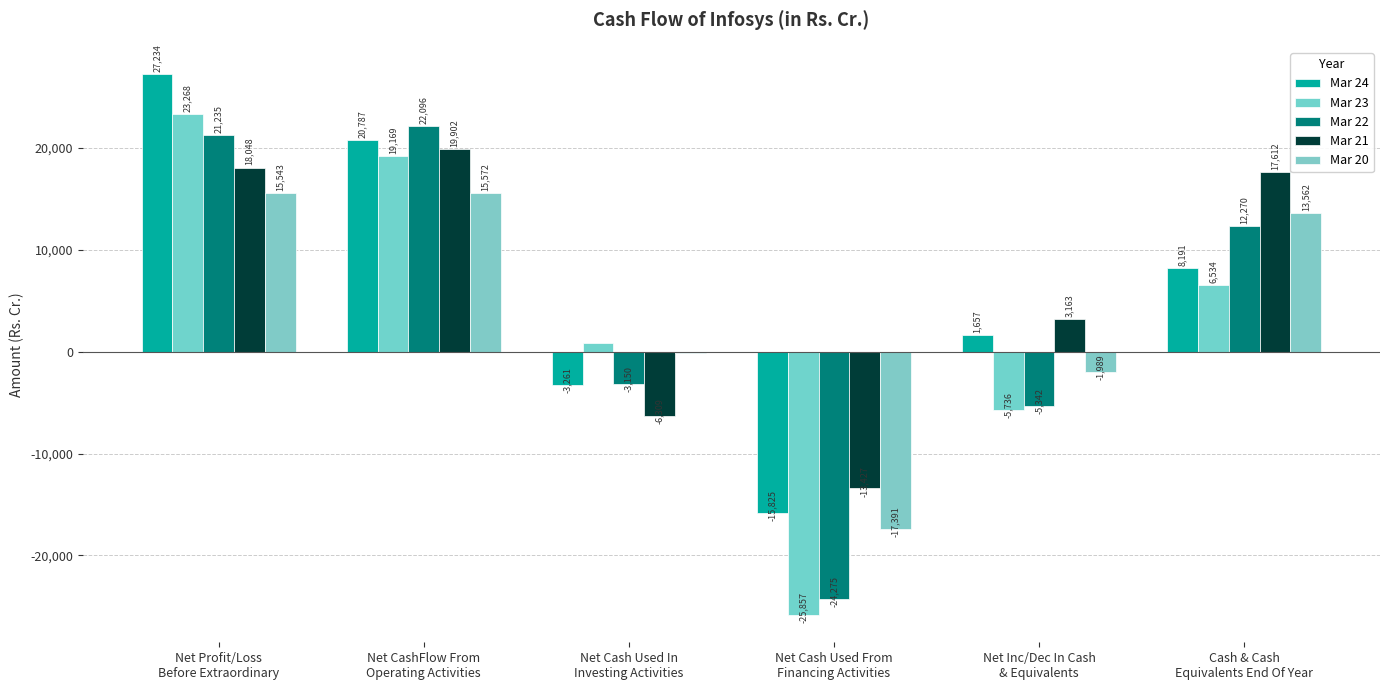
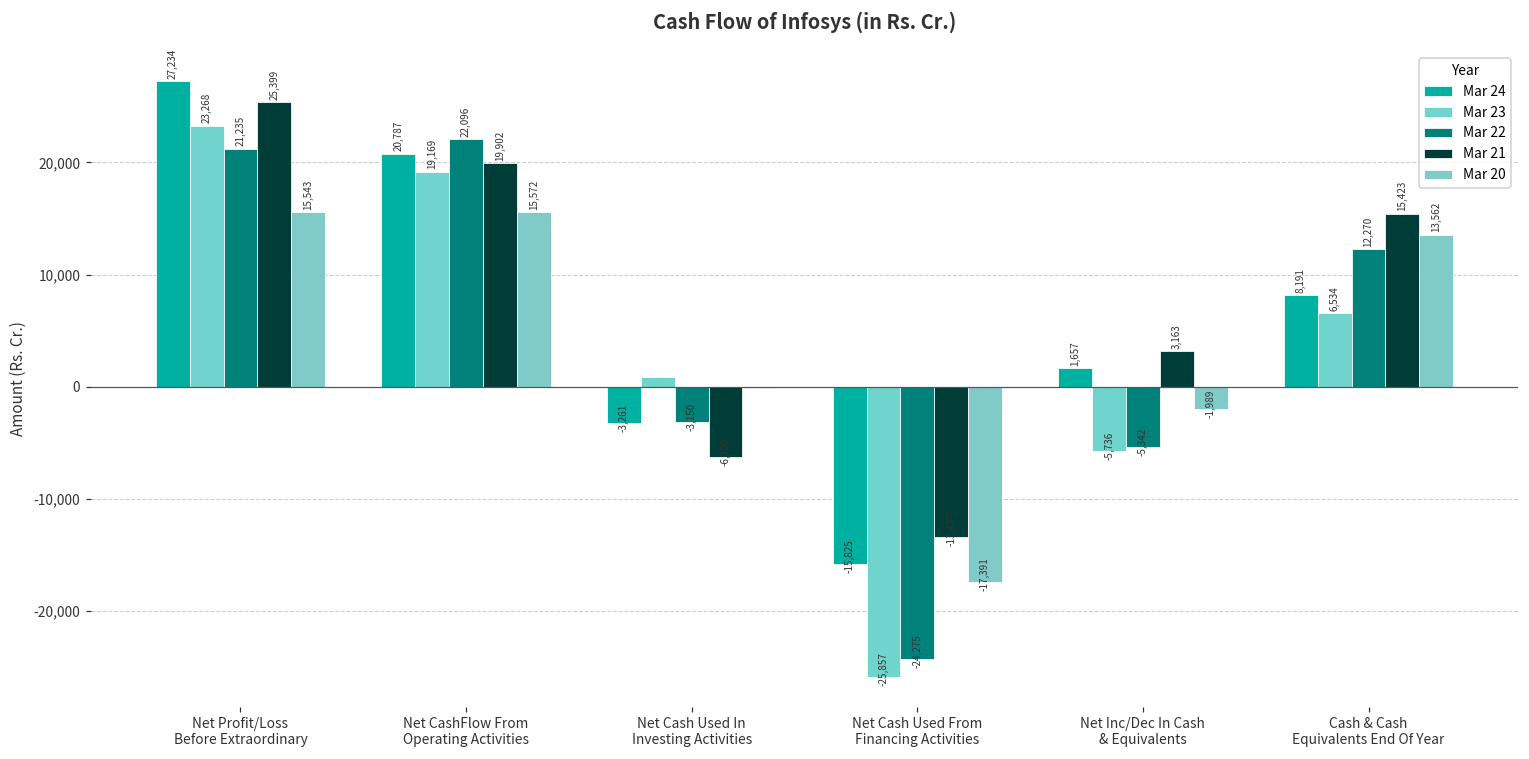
  {
    "Mar 21": {
-     "Net Profit/Loss Before Extraordinary": "18,048",
+     "Net Profit/Loss Before Extraordinary": "25,399",
      "Net CashFlow From Operating Activities": "19,902",
      "Net Cash Used In Investing Activities": "-6,309",
      "Net Cash Used From Financing Activities": "-13,427",
      "Net Inc/Dec In Cash & Equivalents": "3,163",
-     "Cash & Cash Equivalents End Of Year": "17,612"
+     "Cash & Cash Equivalents End Of Year": "15,423"
    }
  }
